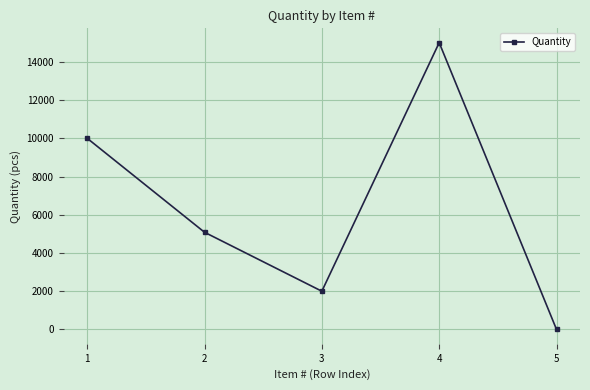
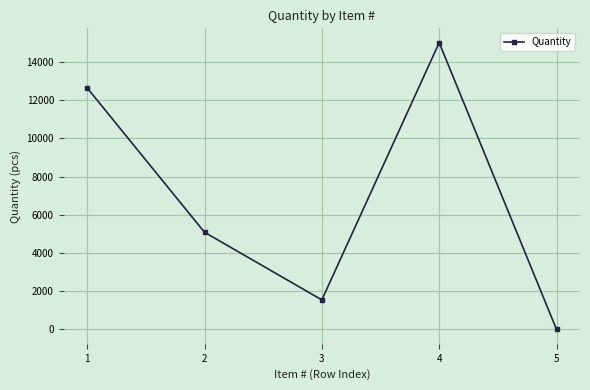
  {
-   "1": 10000,
+   "1": 12600,
    "2": 5100,
-   "3": 2000,
+   "3": 1500,
    "4": 15000,
    "5": 0
  }
